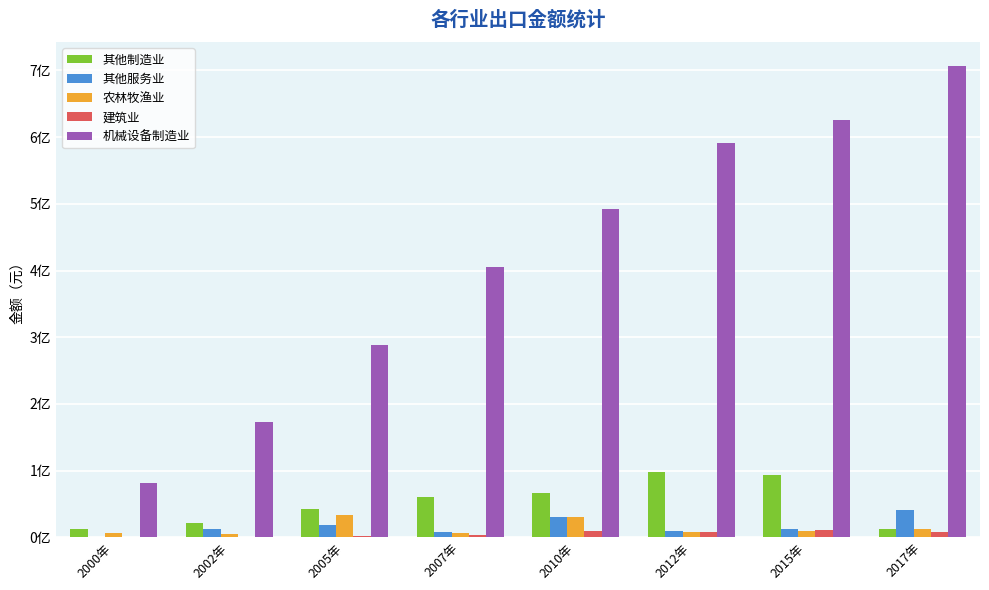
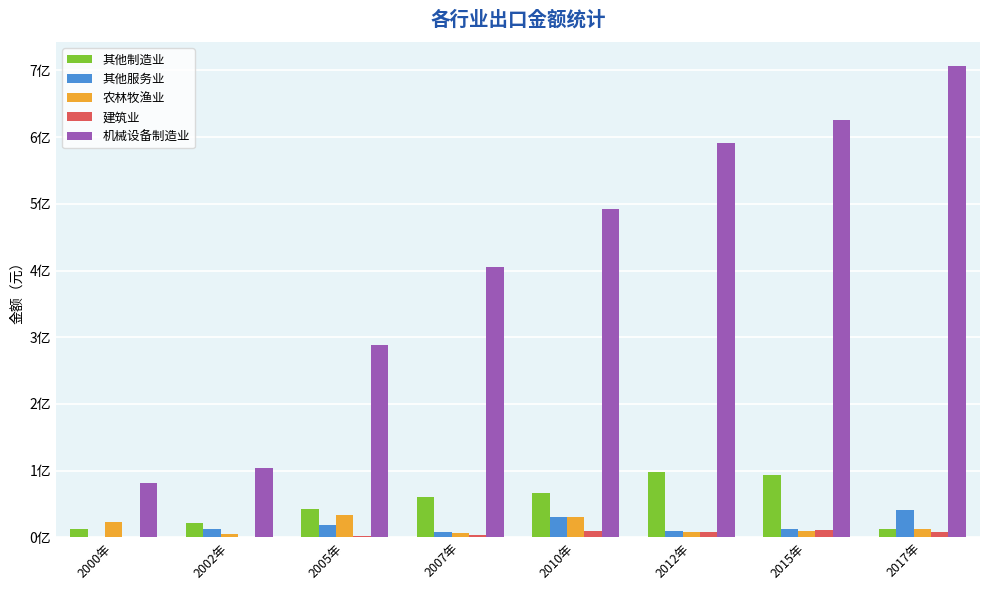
  {
    "其他制造业": {
      "2000年": "0.1亿",
      "2002年": "0.2亿",
      "2005年": "0.4亿",
      "2007年": "0.6亿",
      "2010年": "0.7亿",
      "2012年": "1.0亿",
      "2015年": "0.9亿",
      "2017年": "0.1亿"
    },
    "其他服务业": {
      "2002年": "0.1亿",
      "2005年": "0.2亿",
      "2007年": "0.1亿",
      "2010年": "0.3亿",
      "2012年": "0.1亿",
      "2015年": "0.1亿",
      "2017年": "0.4亿"
    },
    "农林牧渔业": {
-     "2000年": "0.1亿",
+     "2000年": "0.2亿",
      "2002年": "0.0亿",
      "2005年": "0.3亿",
      "2007年": "0.1亿",
      "2010年": "0.3亿",
      "2012年": "0.1亿",
      "2015年": "0.1亿",
      "2017年": "0.1亿"
    },
    "建筑业": {
      "2007年": "0.0亿",
      "2010年": "0.1亿",
      "2012年": "0.1亿",
      "2015年": "0.1亿",
      "2017年": "0.1亿"
    },
    "机械设备制造业": {
      "2000年": "0.8亿",
-     "2002年": "1.7亿",
+     "2002年": "1.0亿",
      "2005年": "2.9亿",
      "2007年": "4.0亿",
      "2010年": "4.9亿",
      "2012年": "5.9亿",
      "2015年": "6.3亿",
      "2017年": "7.1亿"
    }
  }
